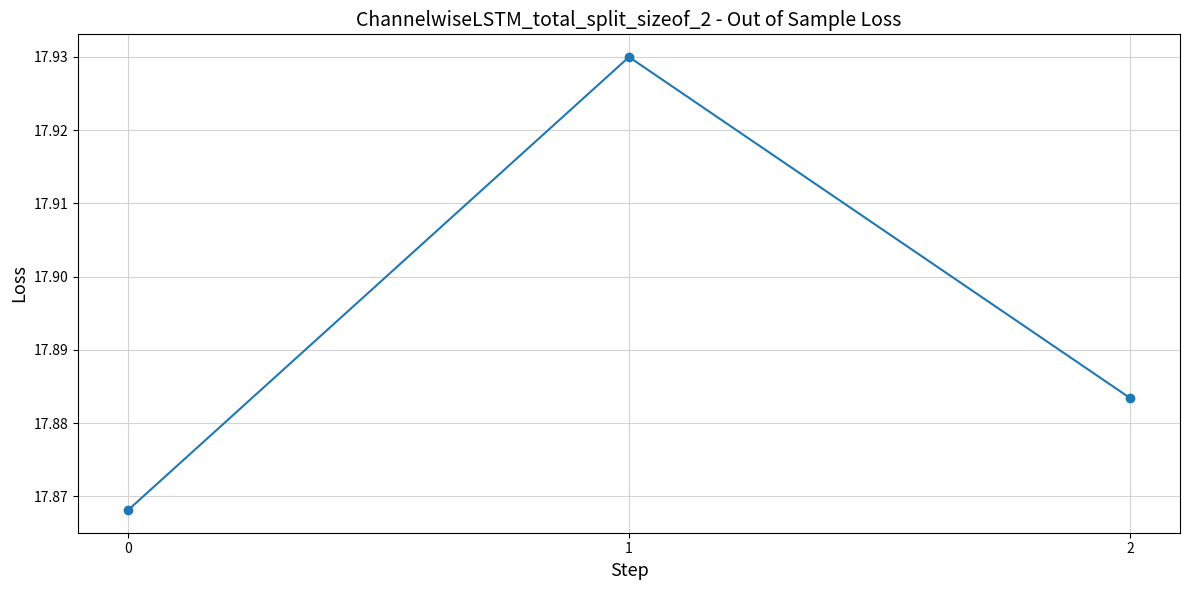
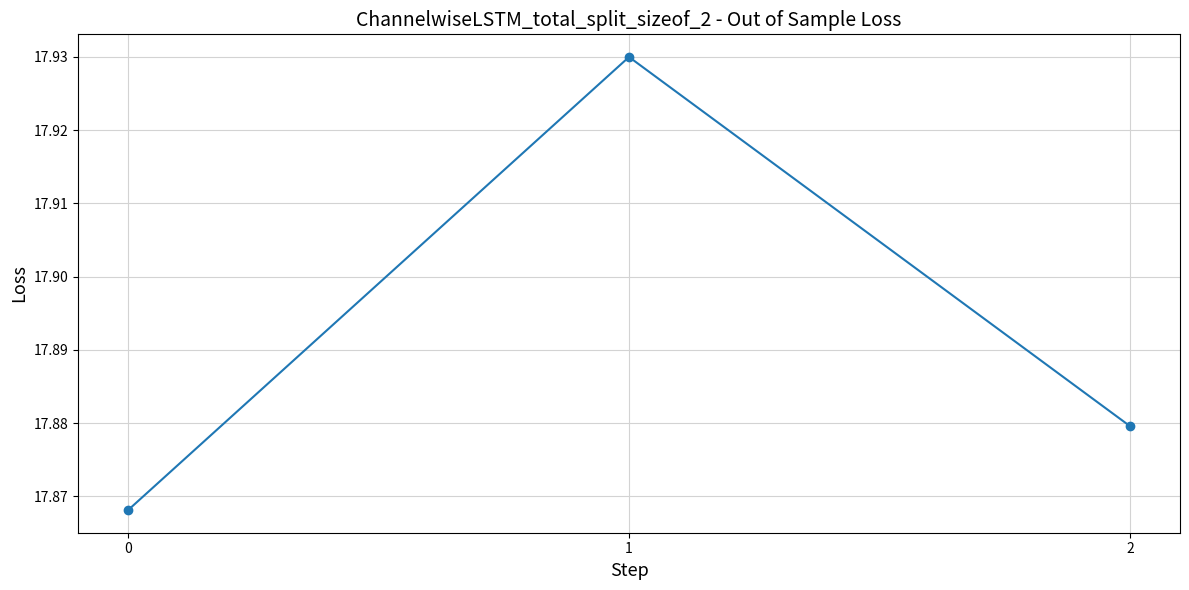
  {
    "0": 17.868,
    "1": 17.930,
-   "2": 17.883
+   "2": 17.880
  }
